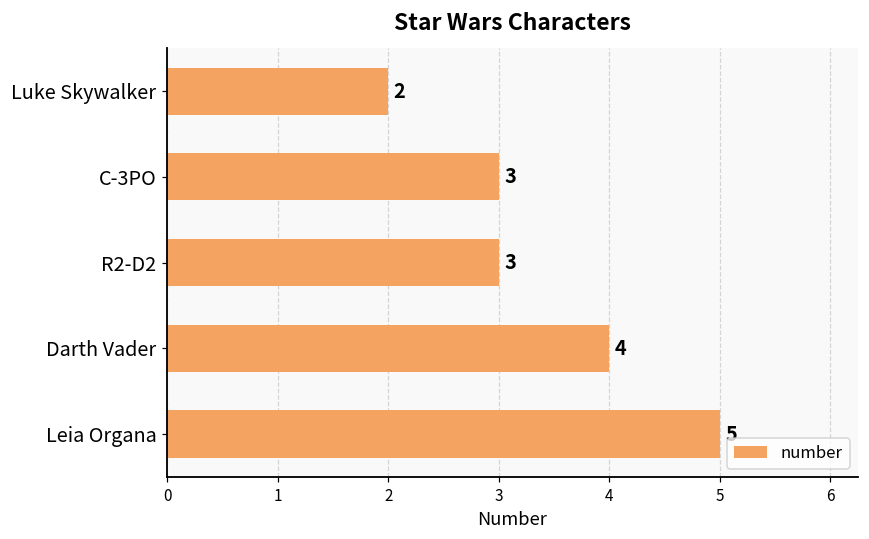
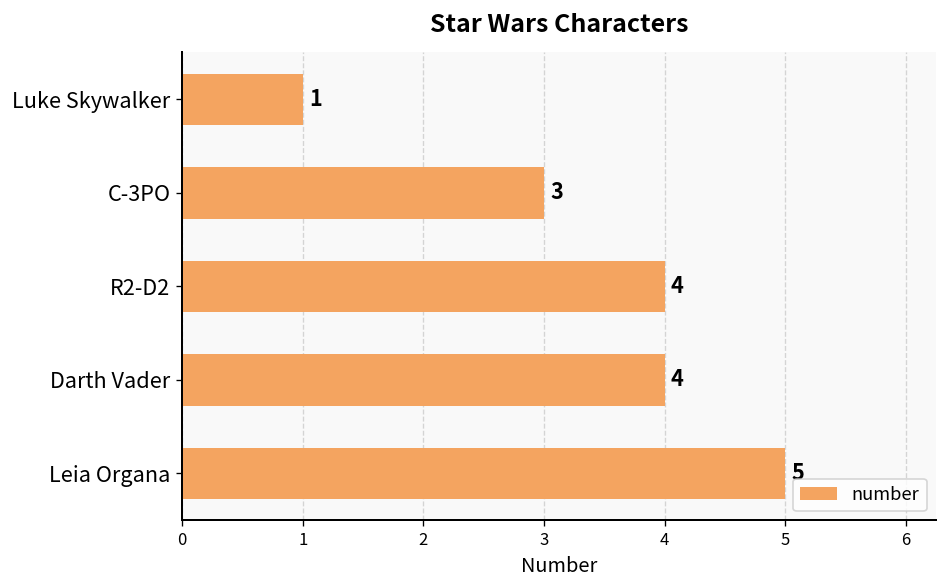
  {
-   "Luke Skywalker": 2,
+   "Luke Skywalker": 1,
    "C-3PO": 3,
-   "R2-D2": 3,
+   "R2-D2": 4,
    "Darth Vader": 4
  }
